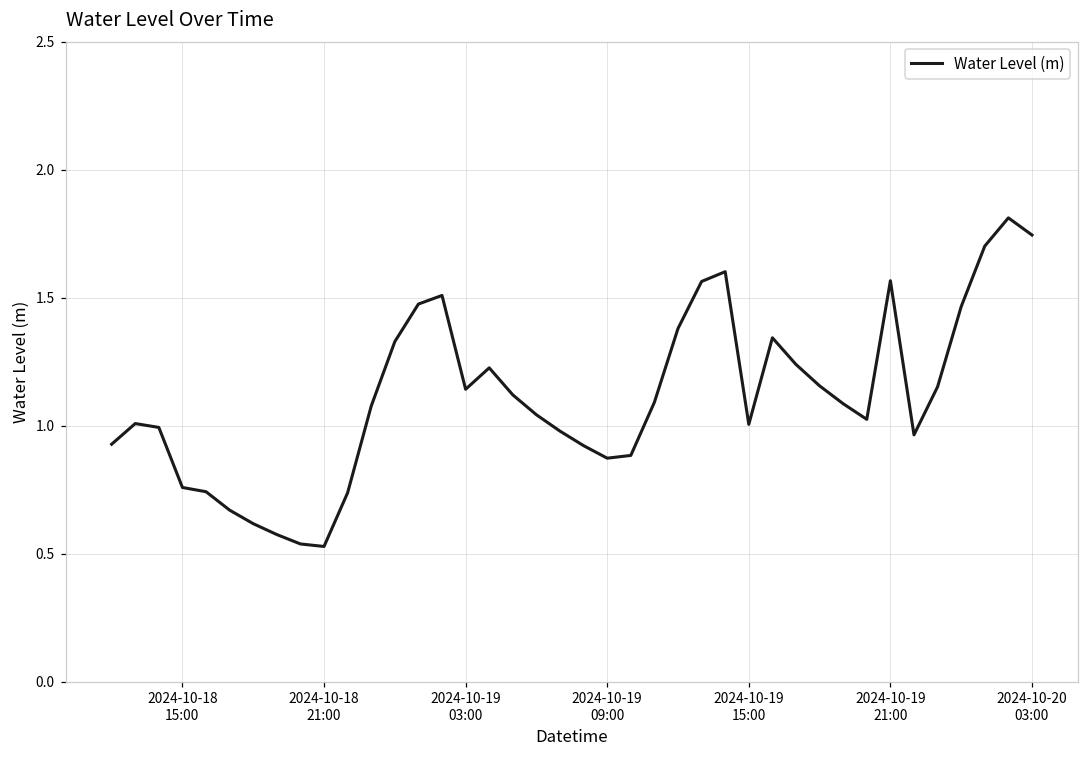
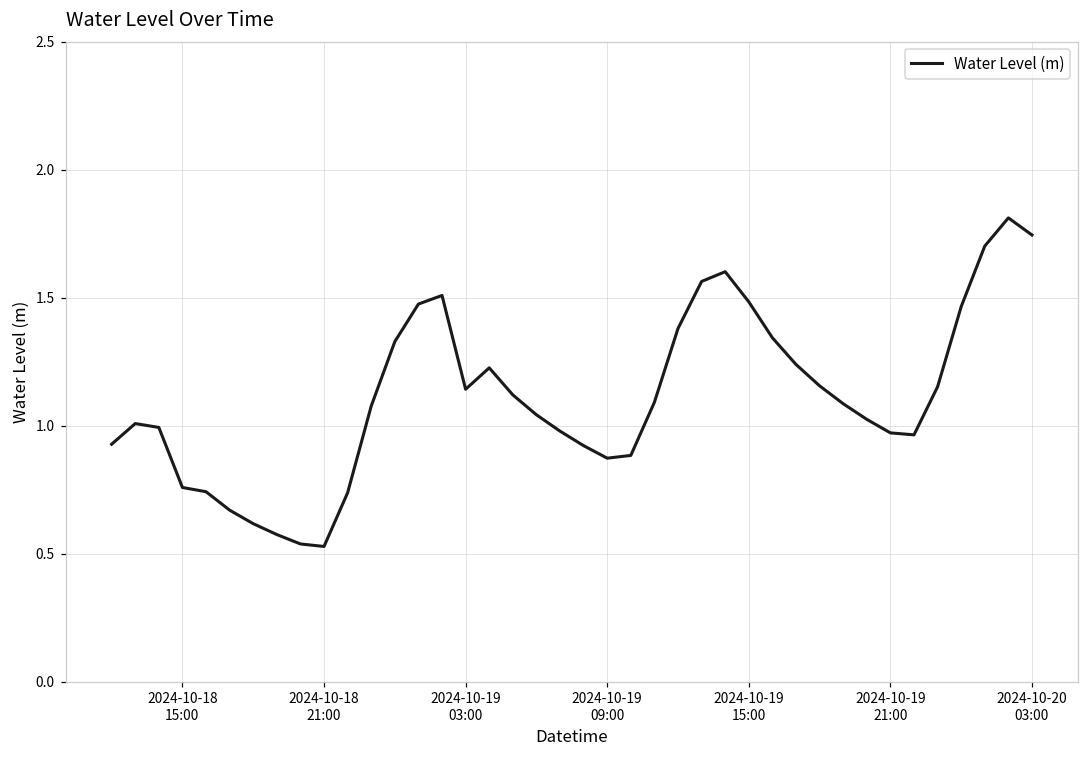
  {
    "2024-10-18 15:00": 0.76,
    "2024-10-18 21:00": 0.53,
    "2024-10-19 03:00": 1.14,
    "2024-10-19 09:00": 0.87,
-   "2024-10-19 15:00": 1.01,
-   "2024-10-19 21:00": 1.57,
+   "2024-10-19 15:00": 1.48,
+   "2024-10-19 21:00": 0.97,
    "2024-10-20 03:00": 1.74
  }
